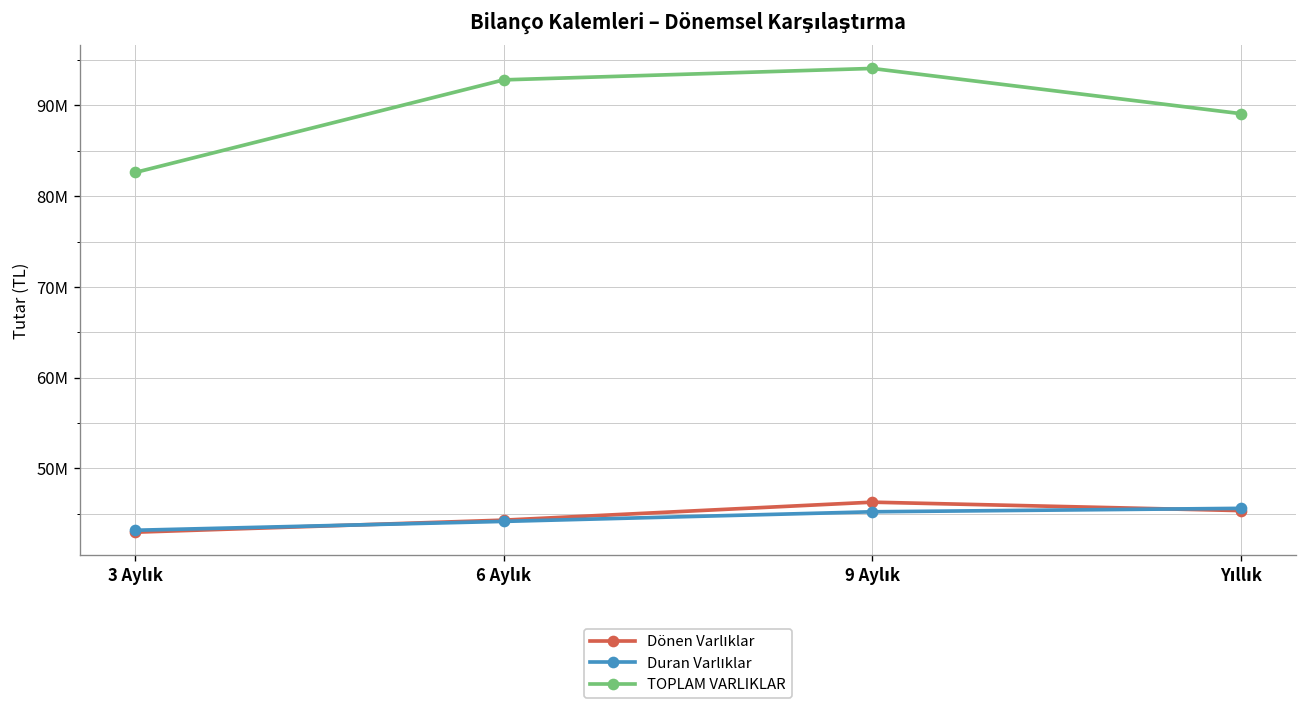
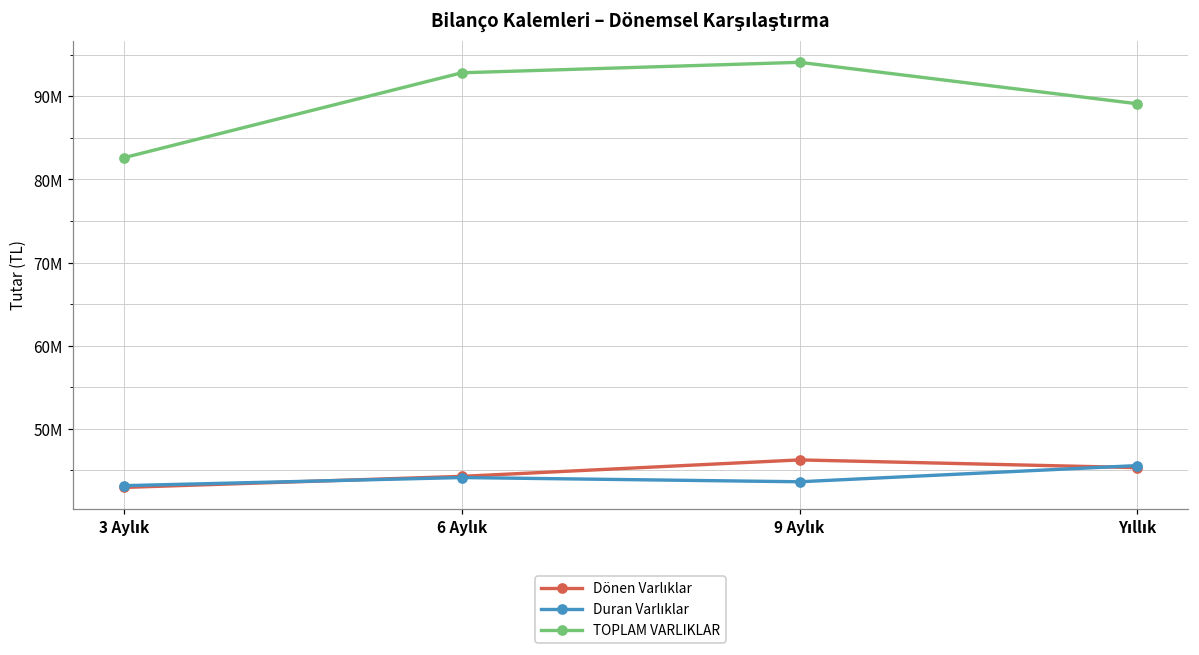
  {
    "Dönen Varlıklar": {
      "9 Aylık": 46000000
    },
    "Duran Varlıklar": {
-     "9 Aylık": 45000000
+     "9 Aylık": 44000000
    },
    "TOPLAM VARLIKLAR": {
      "3 Aylık": 83000000,
      "6 Aylık": 93000000,
      "9 Aylık": 94000000,
      "Yıllık": 89000000
    }
  }
